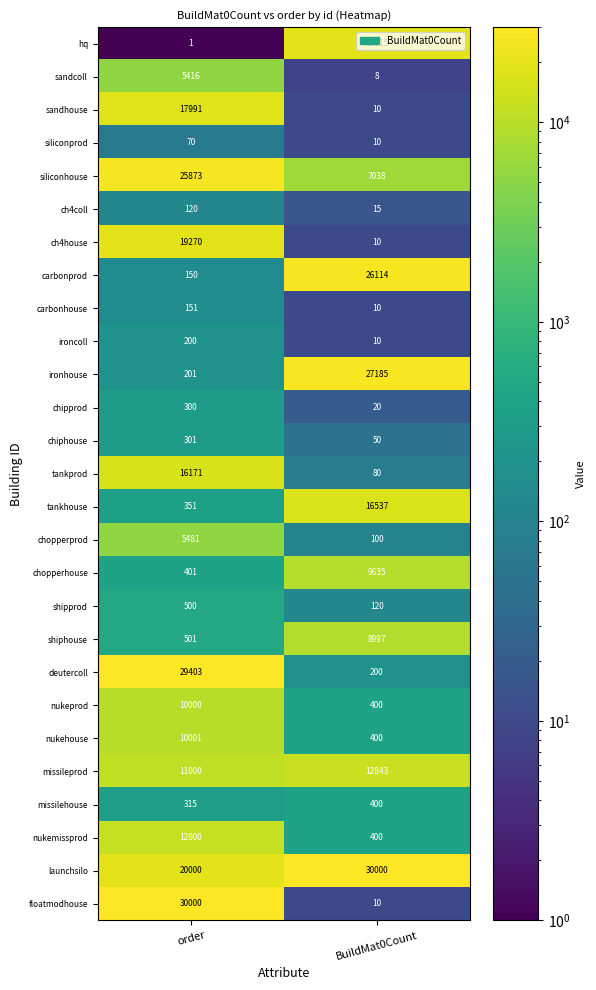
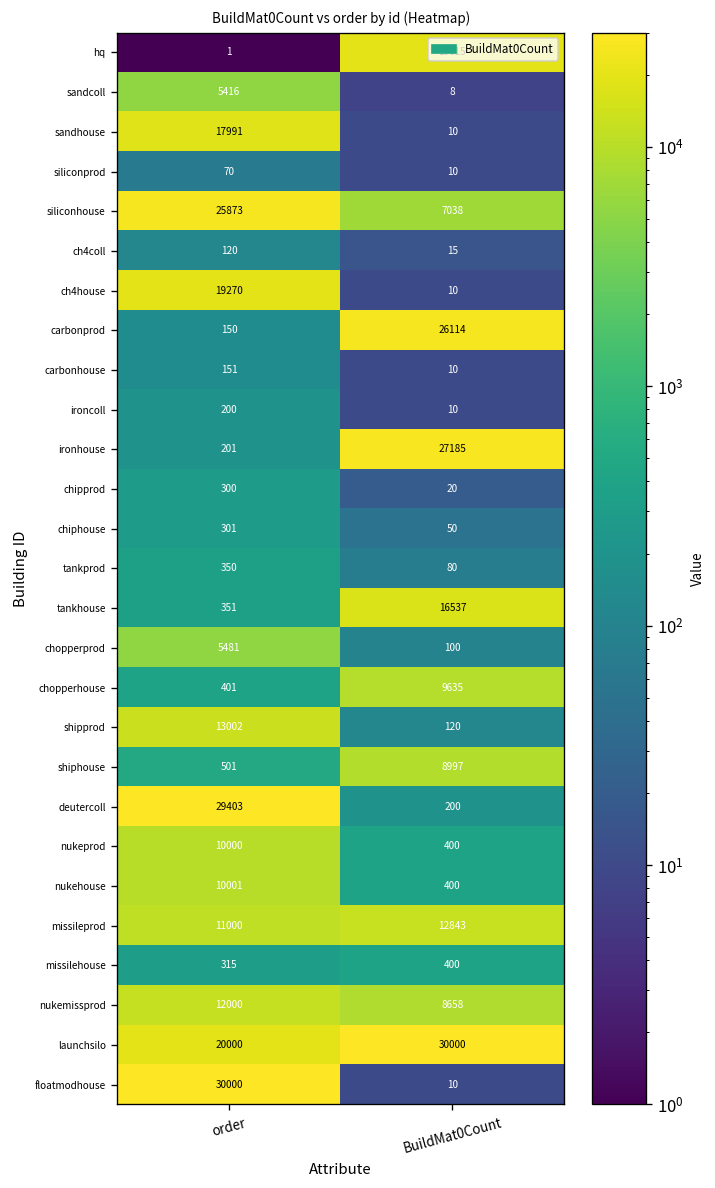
  {
    "hq": {
      "order": 1
    },
    "sandcoll": {
      "order": 5416,
      "BuildMat0Count": 8
    },
    "sandhouse": {
      "order": 17991,
      "BuildMat0Count": 10
    },
    "siliconprod": {
      "order": 70,
      "BuildMat0Count": 10
    },
    "siliconhouse": {
      "order": 25873,
      "BuildMat0Count": 7038
    },
    "ch4coll": {
      "order": 120,
      "BuildMat0Count": 15
    },
    "ch4house": {
      "order": 19270,
      "BuildMat0Count": 10
    },
    "carbonprod": {
      "order": 150,
      "BuildMat0Count": 26114
    },
    "carbonhouse": {
      "order": 151,
      "BuildMat0Count": 10
    },
    "ironcoll": {
      "order": 200,
      "BuildMat0Count": 10
    },
    "ironhouse": {
      "order": 201,
      "BuildMat0Count": 27185
    },
    "chipprod": {
      "order": 300,
      "BuildMat0Count": 20
    },
    "chiphouse": {
      "order": 301,
      "BuildMat0Count": 50
    },
    "tankprod": {
-     "order": 16171,
+     "order": 350,
      "BuildMat0Count": 80
    },
    "tankhouse": {
      "order": 351,
      "BuildMat0Count": 16537
    },
    "chopperprod": {
      "order": 5481,
      "BuildMat0Count": 100
    },
    "chopperhouse": {
      "order": 401,
      "BuildMat0Count": 9635
    },
    "shipprod": {
-     "order": 500,
+     "order": 13002,
      "BuildMat0Count": 120
    },
    "shiphouse": {
      "order": 501,
      "BuildMat0Count": 8997
    },
    "deutercoll": {
      "order": 29403,
      "BuildMat0Count": 200
    },
    "nukeprod": {
      "order": 10000,
      "BuildMat0Count": 400
    },
    "nukehouse": {
      "order": 10001,
      "BuildMat0Count": 400
    },
    "missileprod": {
      "order": 11000,
      "BuildMat0Count": 12843
    },
    "missilehouse": {
      "order": 315,
      "BuildMat0Count": 400
    },
    "nukemissprod": {
      "order": 12000,
-     "BuildMat0Count": 400
+     "BuildMat0Count": 8658
    },
    "launchsilo": {
      "order": 20000,
      "BuildMat0Count": 30000
    },
    "floatmodhouse": {
      "order": 30000,
      "BuildMat0Count": 10
    }
  }
